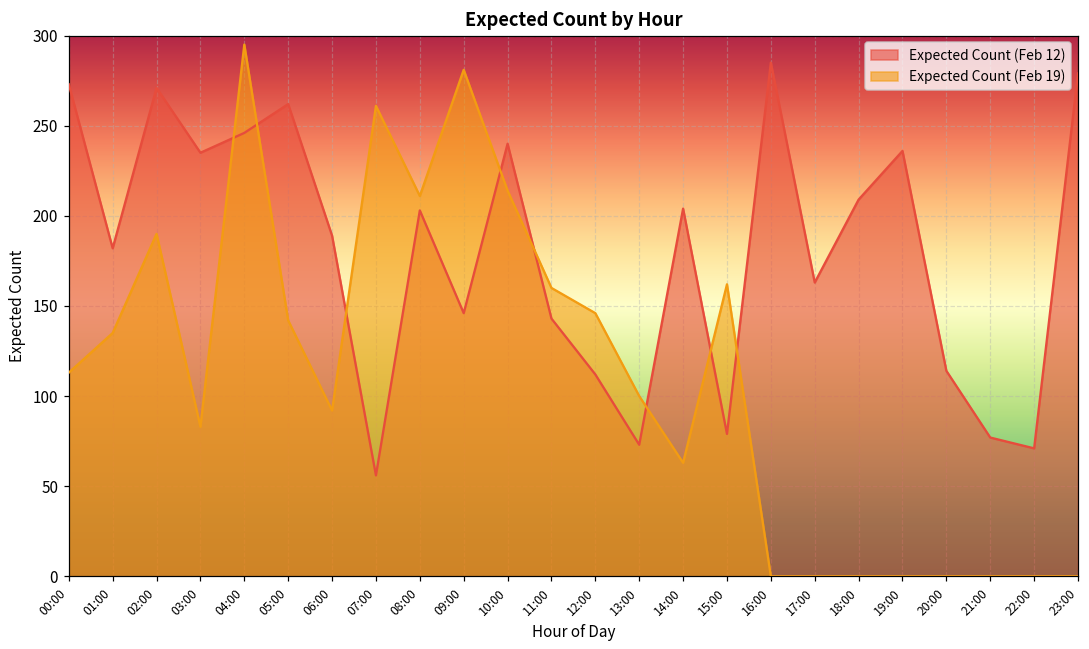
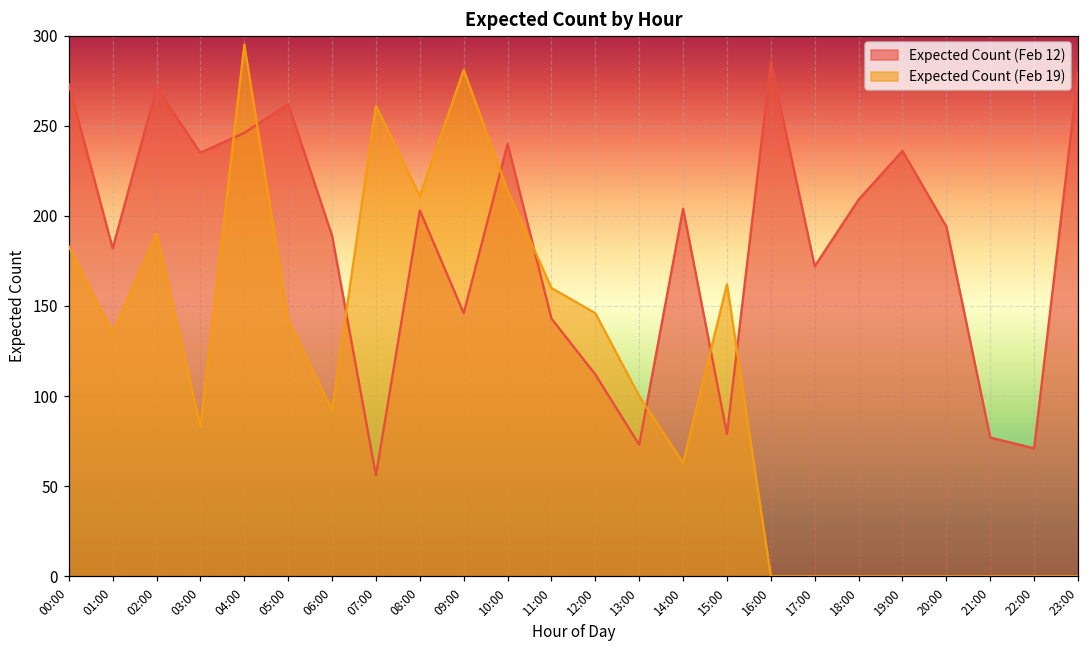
  {
    "Expected Count (Feb 12)": {
      "00:00": 273,
      "01:00": 182,
      "02:00": 271,
      "03:00": 235,
      "04:00": 246,
      "05:00": 262,
      "06:00": 189,
      "07:00": 56,
      "08:00": 203,
      "09:00": 146,
      "10:00": 240,
      "11:00": 143,
      "12:00": 112,
      "13:00": 73,
      "14:00": 204,
      "15:00": 79,
      "16:00": 285,
-     "17:00": 163,
+     "17:00": 172,
      "18:00": 209,
      "19:00": 236,
-     "20:00": 114,
+     "20:00": 194,
      "21:00": 77,
      "22:00": 71,
      "23:00": 279
    },
    "Expected Count (Feb 19)": {
-     "00:00": 113,
+     "00:00": 183,
      "01:00": 135,
      "02:00": 190,
      "03:00": 83,
      "04:00": 295,
      "05:00": 142,
      "06:00": 92,
      "07:00": 261,
      "08:00": 211,
      "09:00": 281,
      "10:00": 214,
      "11:00": 160,
      "12:00": 146,
      "13:00": 100,
      "14:00": 63,
      "15:00": 162,
      "16:00": 0,
      "17:00": 0,
      "18:00": 0,
      "19:00": 0,
      "20:00": 0,
      "21:00": 0,
      "22:00": 0,
      "23:00": 0
    }
  }
